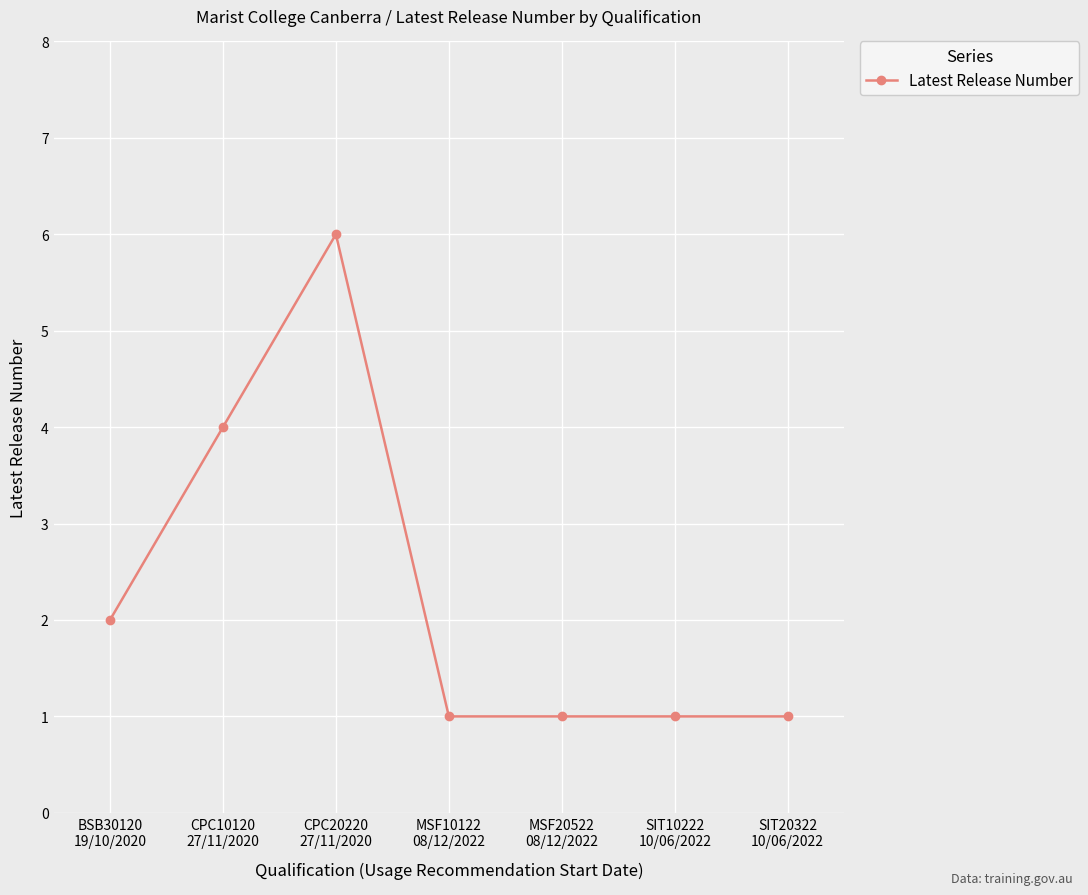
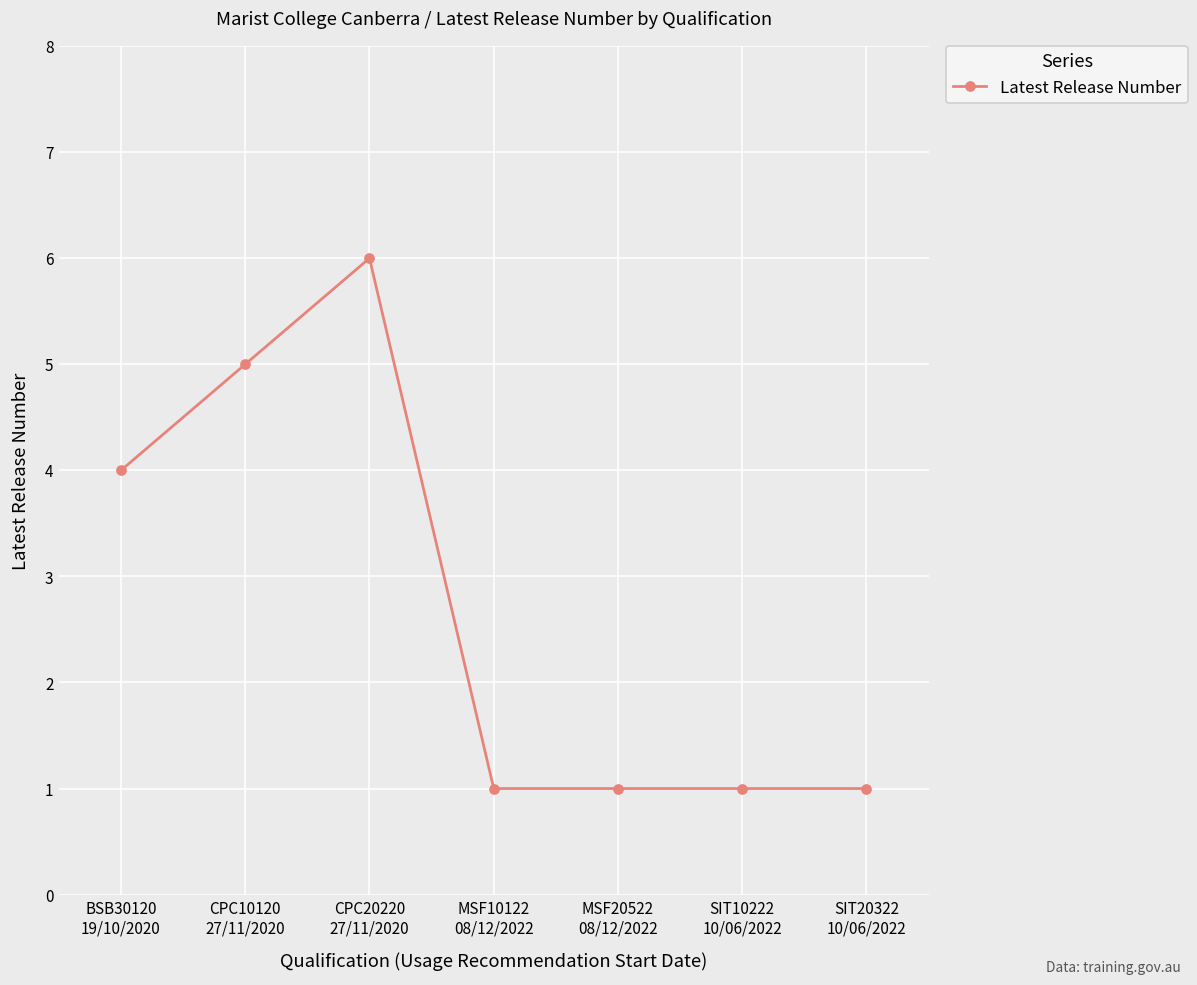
  {
-   "BSB30120 19/10/2020": 2,
-   "CPC10120 27/11/2020": 4,
+   "BSB30120 19/10/2020": 4,
+   "CPC10120 27/11/2020": 5,
    "CPC20220 27/11/2020": 6,
    "MSF10122 08/12/2022": 1,
    "MSF20522 08/12/2022": 1,
    "SIT10222 10/06/2022": 1,
    "SIT20322 10/06/2022": 1
  }
